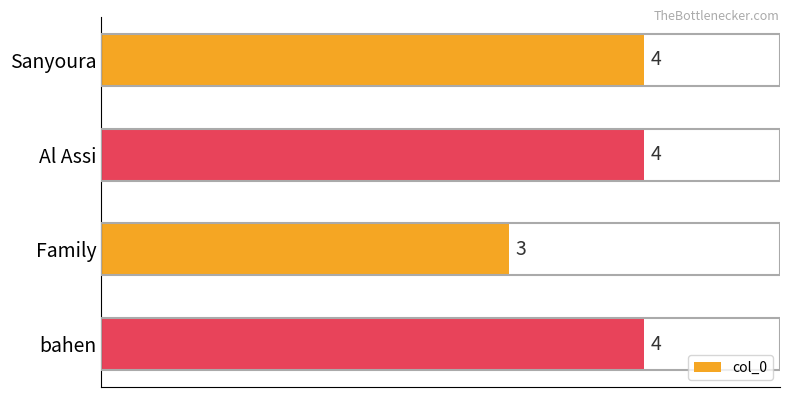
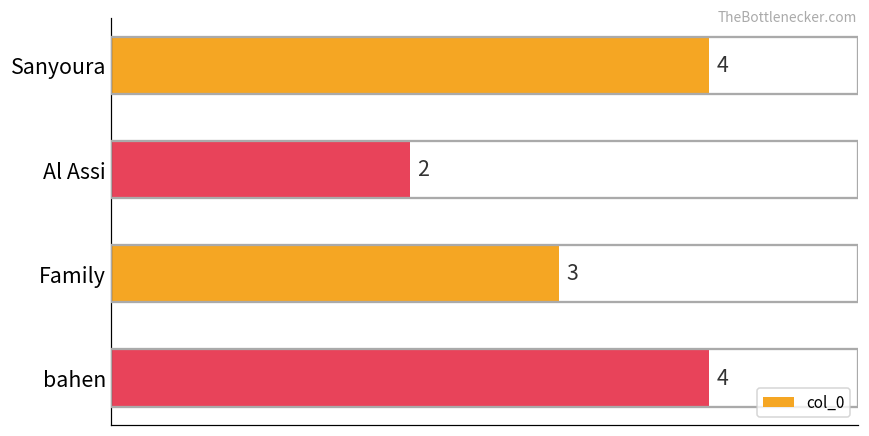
  {
    "Sanyoura": 4,
-   "Al Assi": 4,
+   "Al Assi": 2,
    "Family": 3,
    "bahen": 4
  }
